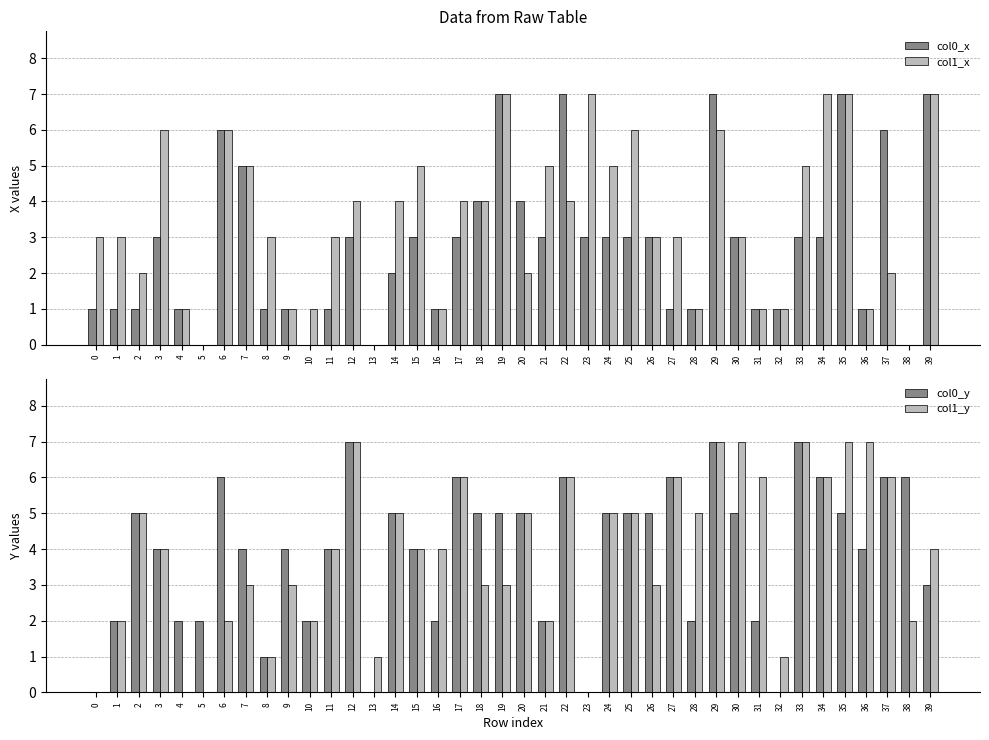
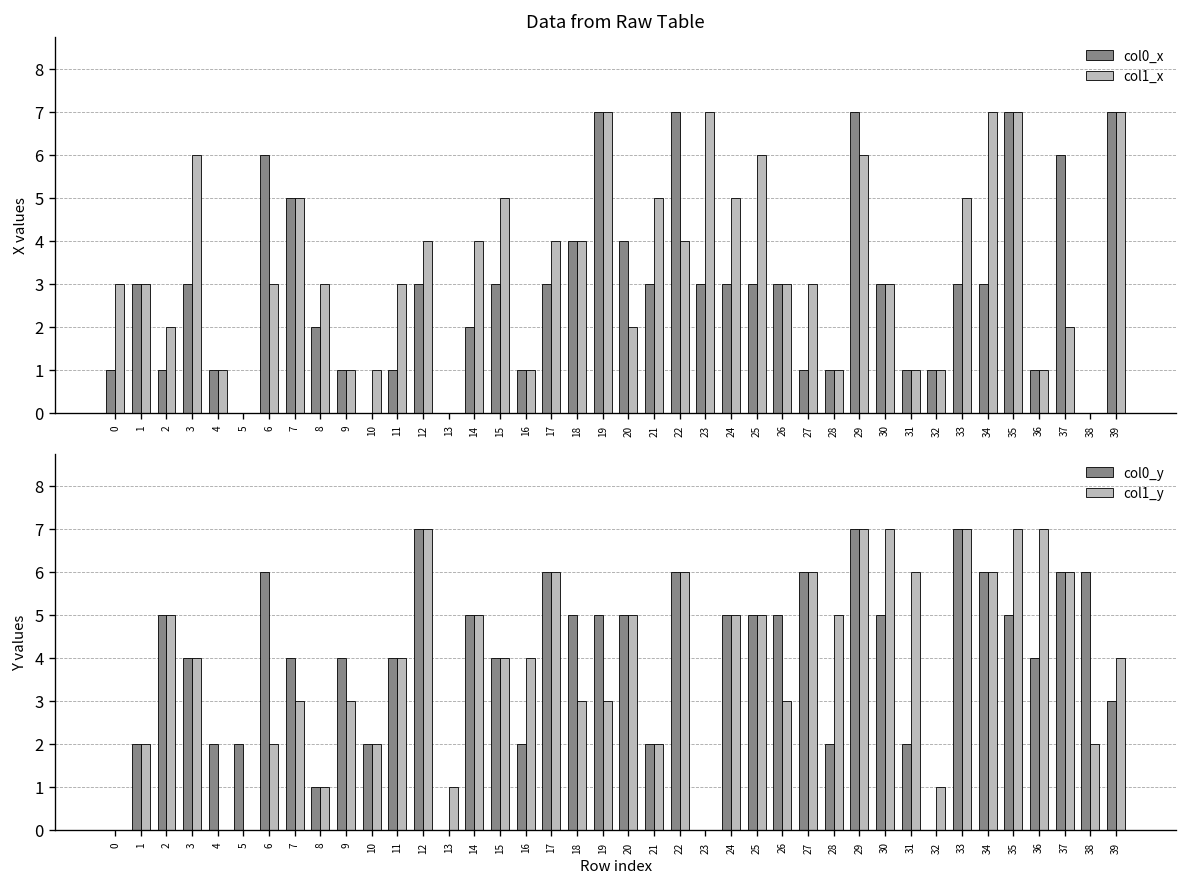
  {
    "Data from Raw Table": {
      "col0_x": {
        "0": 1,
-       "1": 1,
+       "1": 3,
        "2": 1,
        "3": 3,
        "4": 1,
        "5": 0,
        "6": 6,
        "7": 5,
-       "8": 1,
+       "8": 2,
        "9": 1,
        "10": 0,
        "11": 1,
        "12": 3,
        "13": 0,
        "14": 2,
        "15": 3,
        "16": 1,
        "17": 3,
        "18": 4,
        "19": 7,
        "20": 4,
        "21": 3,
        "22": 7,
        "23": 3,
        "24": 3,
        "25": 3,
        "26": 3,
        "27": 1,
        "28": 1,
        "29": 7,
        "30": 3,
        "31": 1,
        "32": 1,
        "33": 3,
        "34": 3,
        "35": 7,
        "36": 1,
        "37": 6,
        "38": 0,
        "39": 7
      },
      "col1_x": {
        "0": 3,
        "1": 3,
        "2": 2,
        "3": 6,
        "4": 1,
        "5": 0,
-       "6": 6,
+       "6": 3,
        "7": 5,
        "8": 3,
        "9": 1,
        "10": 1,
        "11": 3,
        "12": 4,
        "13": 0,
        "14": 4,
        "15": 5,
        "16": 1,
        "17": 4,
        "18": 4,
        "19": 7,
        "20": 2,
        "21": 5,
        "22": 4,
        "23": 7,
        "24": 5,
        "25": 6,
        "26": 3,
        "27": 3,
        "28": 1,
        "29": 6,
        "30": 3,
        "31": 1,
        "32": 1,
        "33": 5,
        "34": 7,
        "35": 7,
        "36": 1,
        "37": 2,
        "38": 0,
        "39": 7
      }
    }
  }
